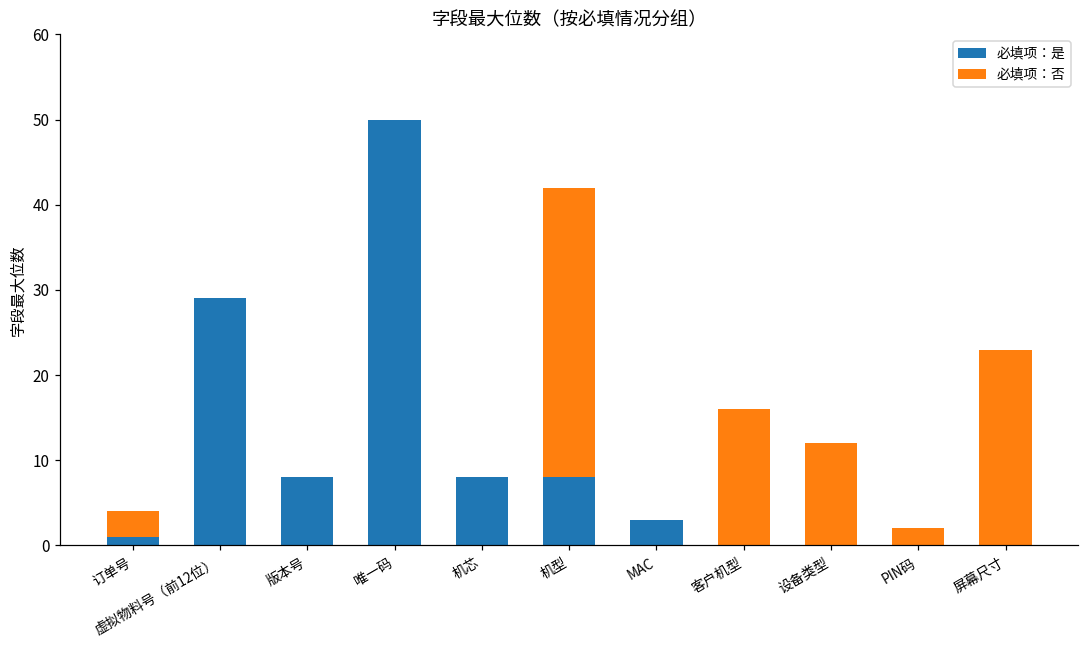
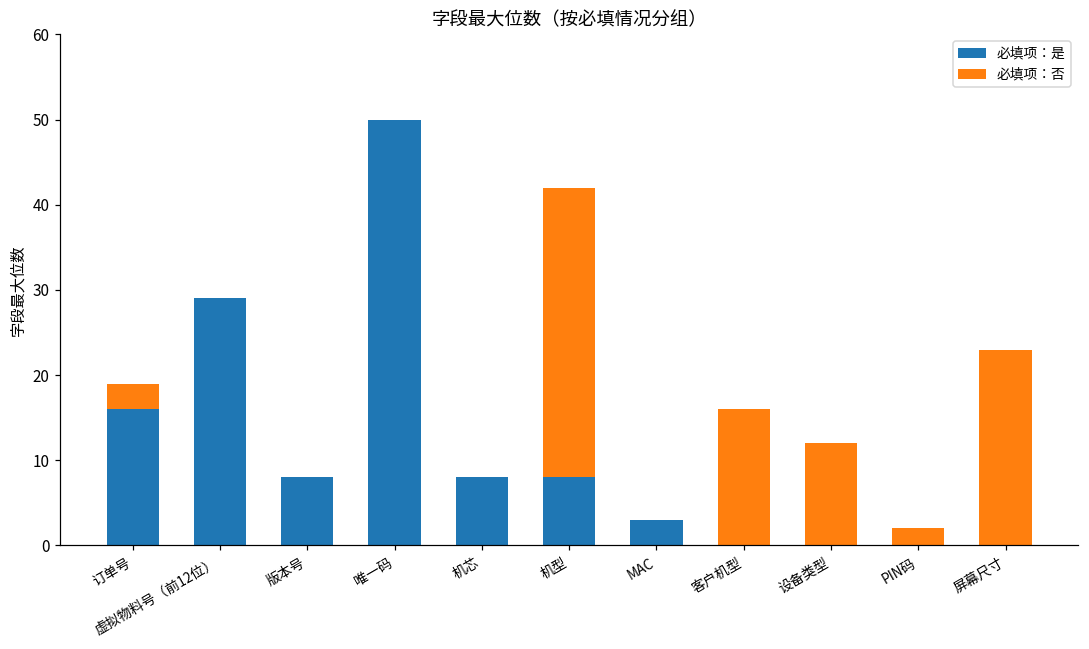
  {
    "必填项：是": {
-     "订单号": 1,
+     "订单号": 16,
      "虚拟物料号（前12位）": 29,
      "版本号": 8,
      "唯一码": 50,
      "机芯": 8,
      "机型": 8,
      "MAC": 3,
      "客户机型": 0,
      "设备类型": 0,
      "PIN码": 0,
      "屏幕尺寸": 0
    },
    "必填项：否": {
      "订单号": 3,
      "虚拟物料号（前12位）": 0,
      "版本号": 0,
      "唯一码": 0,
      "机芯": 0,
      "机型": 34,
      "MAC": 0,
      "客户机型": 16,
      "设备类型": 12,
      "PIN码": 2,
      "屏幕尺寸": 23
    }
  }
